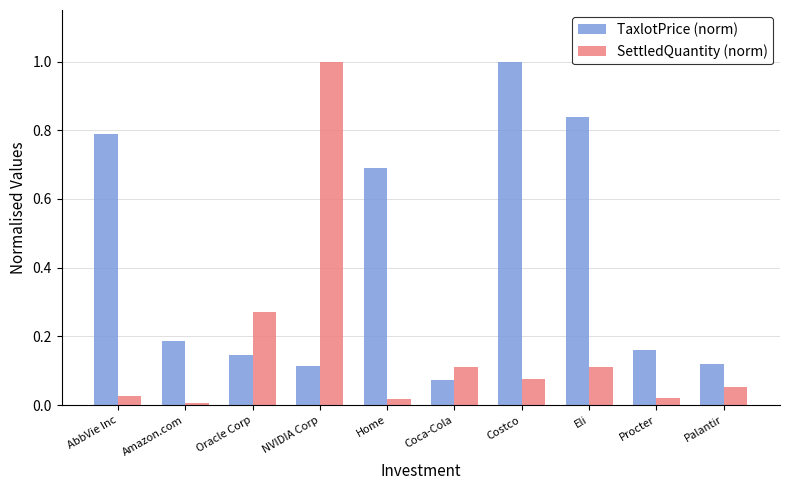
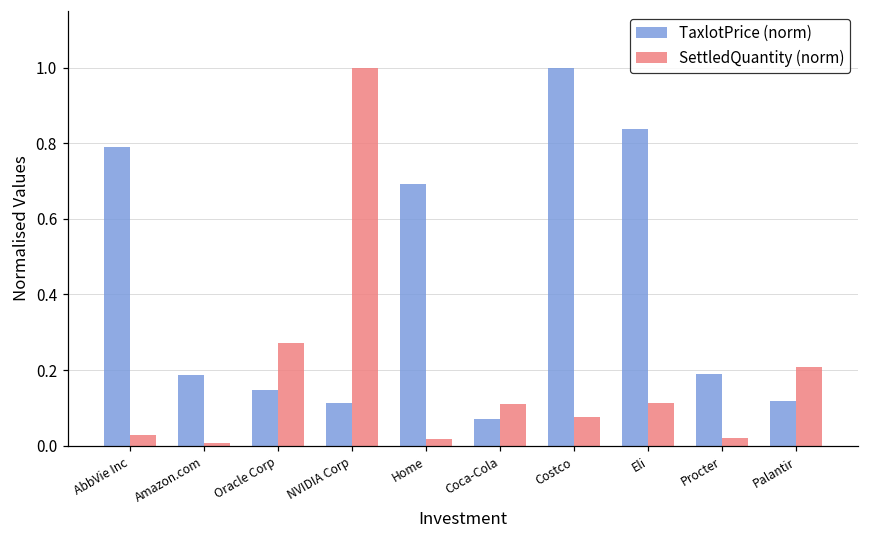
  {
    "TaxlotPrice (norm)": {
      "AbbVie Inc": 0.79,
      "Amazon.com": 0.19,
      "Oracle Corp": 0.15,
      "NVIDIA Corp": 0.11,
      "Home": 0.69,
      "Coca-Cola": 0.07,
      "Costco": 1.00,
      "Eli": 0.84,
-     "Procter": 0.16,
+     "Procter": 0.19,
      "Palantir": 0.12
    },
    "SettledQuantity (norm)": {
      "AbbVie Inc": 0.03,
      "Oracle Corp": 0.27,
      "NVIDIA Corp": 1.00,
      "Home": 0.02,
      "Coca-Cola": 0.11,
      "Costco": 0.08,
      "Eli": 0.11,
      "Procter": 0.02,
-     "Palantir": 0.05
+     "Palantir": 0.21
    }
  }
